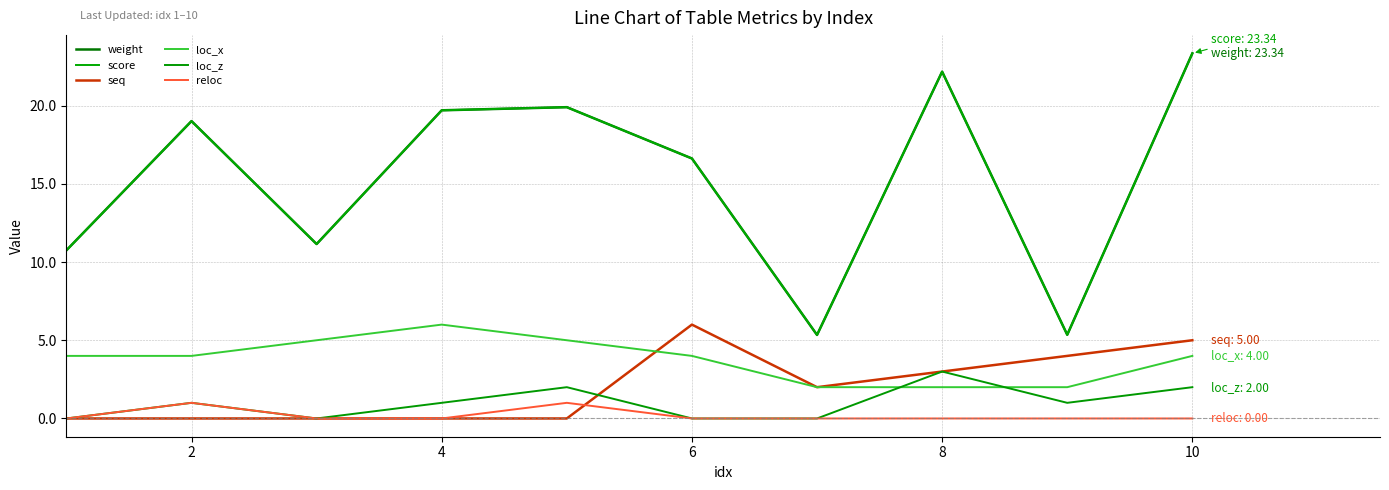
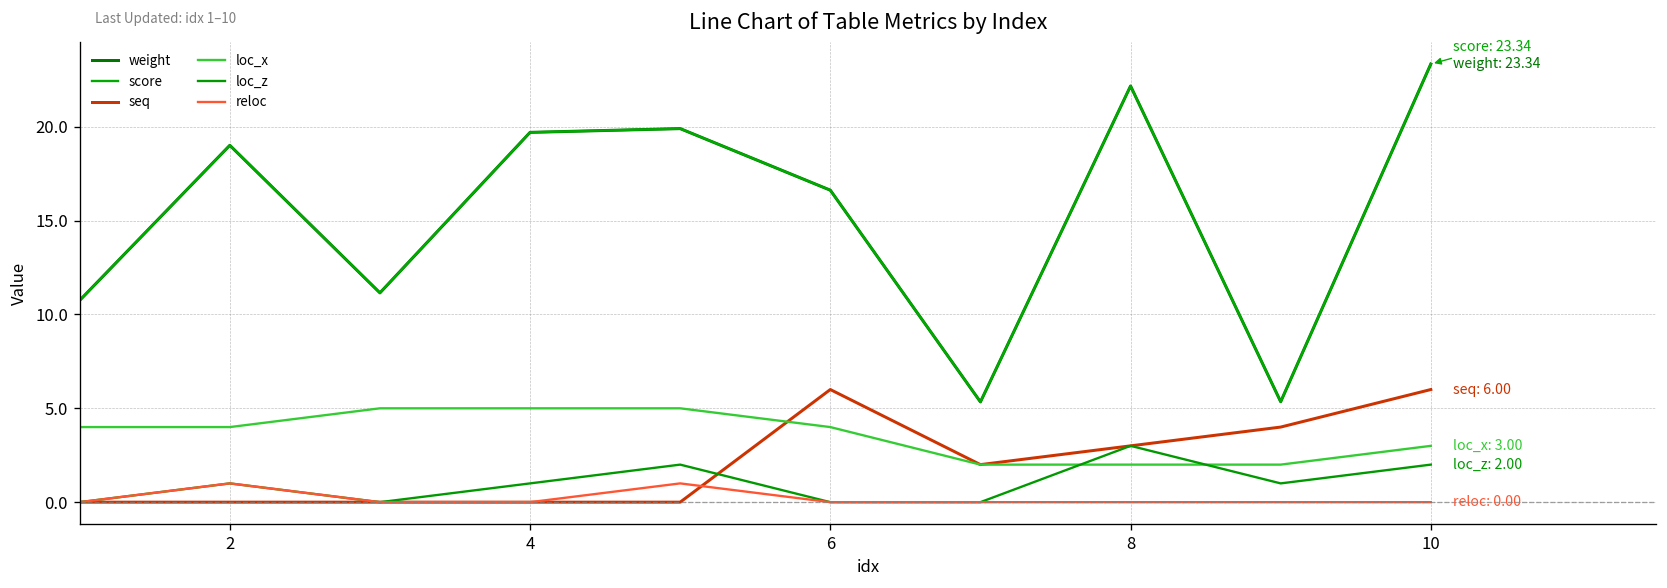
  {
    "seq": {
-     "10": 5.00
+     "10": 6.00
    },
    "loc_x": {
-     "4": 6,
-     "10": 4.00
+     "4": 5,
+     "10": 3.00
    },
    "reloc": {
      "10": 0.00
    }
  }
